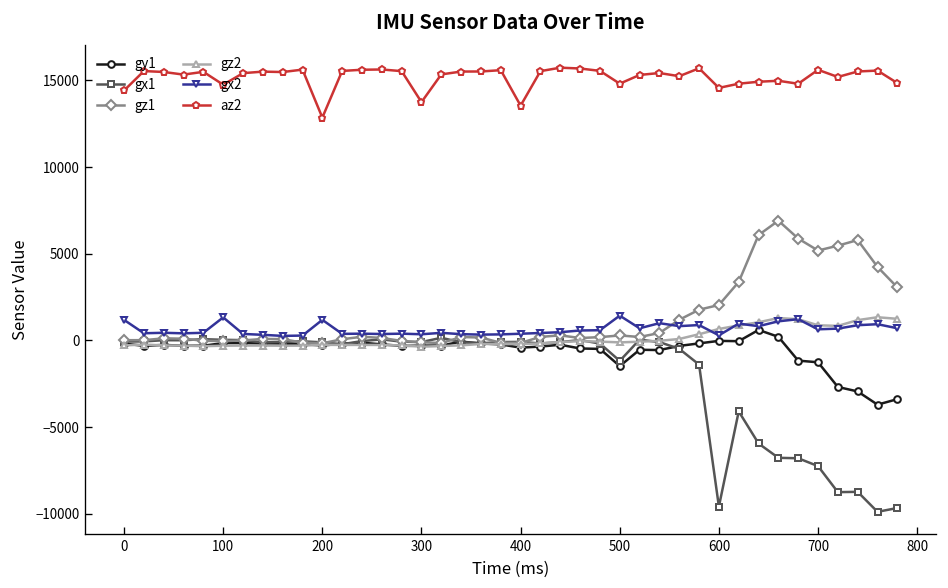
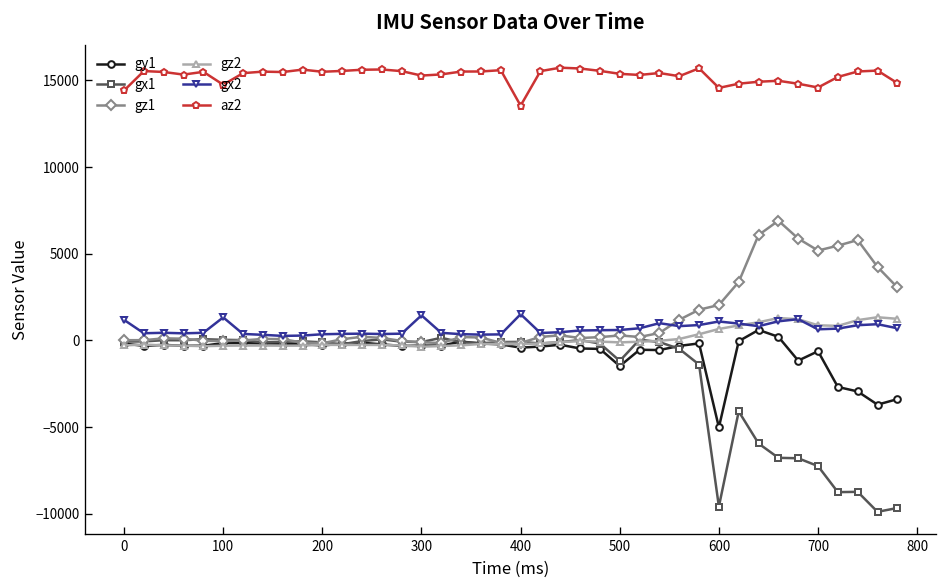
  {
    "gy1": {
      "400": -400,
      "500": -1500,
-     "600": 0,
-     "700": -1300
+     "600": -5000,
+     "700": -600
    },
    "gx1": {
      "500": -1200,
      "600": -9600,
      "700": -7300
    },
    "gx2": {
      "0": 1200,
      "100": 1300,
-     "200": 1200,
-     "300": 400,
-     "400": 400,
-     "500": 1400,
-     "600": 300,
+     "200": 400,
+     "300": 1400,
+     "400": 1500,
+     "500": 600,
+     "600": 1100,
      "700": 600
    },
    "az2": {
      "0": 14400,
      "100": 14800,
-     "200": 12900,
-     "300": 13700,
+     "200": 15500,
+     "300": 15300,
      "400": 13500,
-     "500": 14800,
+     "500": 15400,
      "600": 14600,
-     "700": 15600
+     "700": 14600
    }
  }
